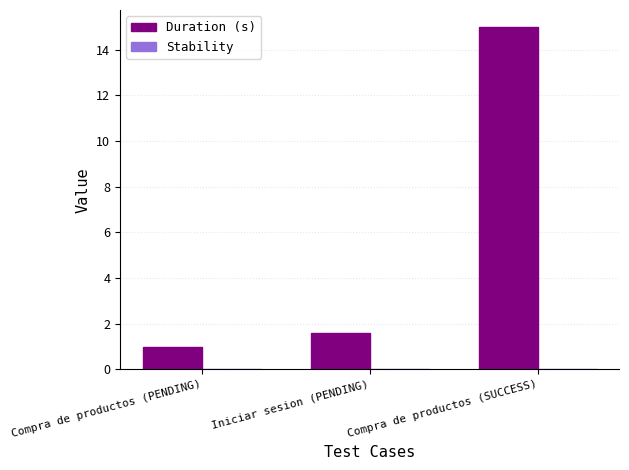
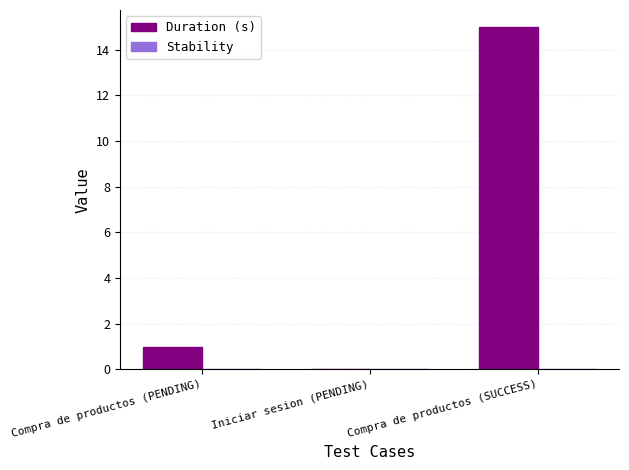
  {
    "Duration (s)": {
      "Compra de productos (PENDING)": 1.0,
-     "Iniciar sesion (PENDING)": 1.6,
+     "Iniciar sesion (PENDING)": 0.0,
      "Compra de productos (SUCCESS)": 15.0
    },
    "Stability": {
      "Compra de productos (PENDING)": 0.0,
      "Iniciar sesion (PENDING)": 0.0,
      "Compra de productos (SUCCESS)": 0.0
    }
  }
